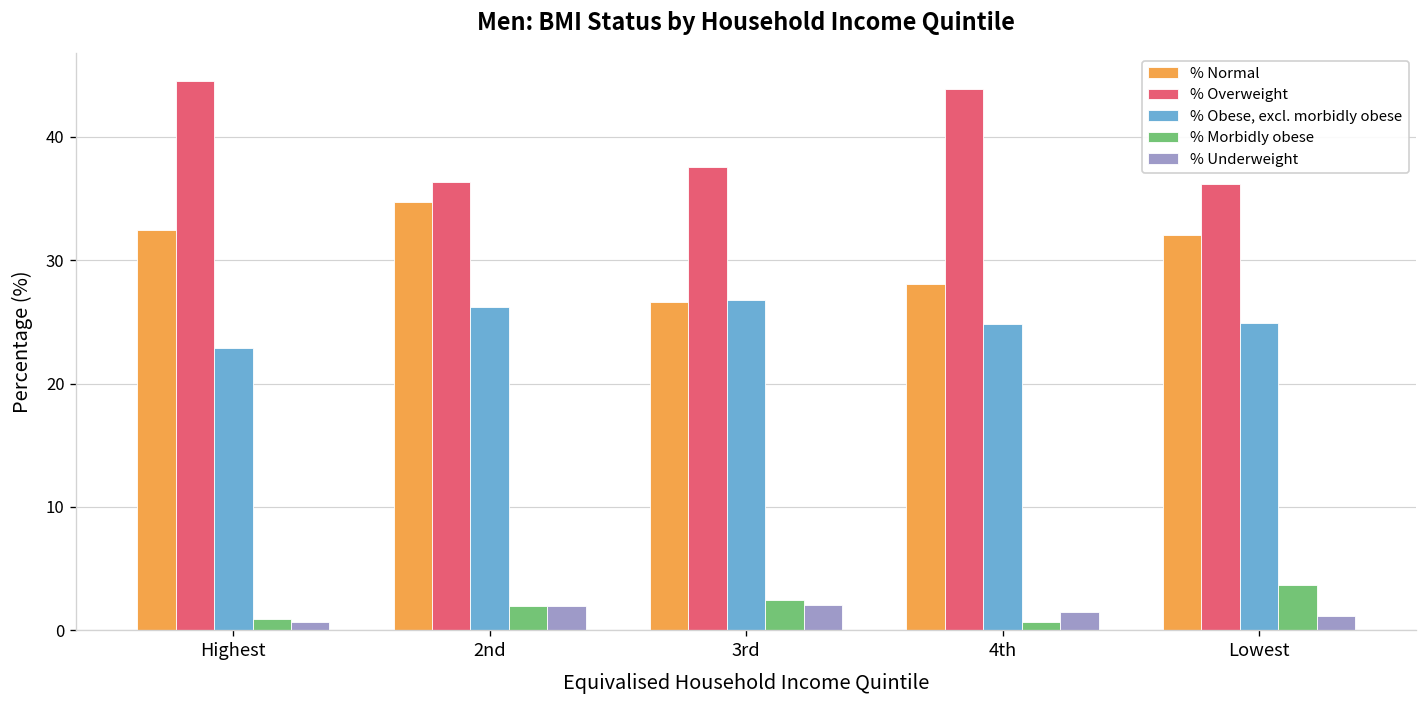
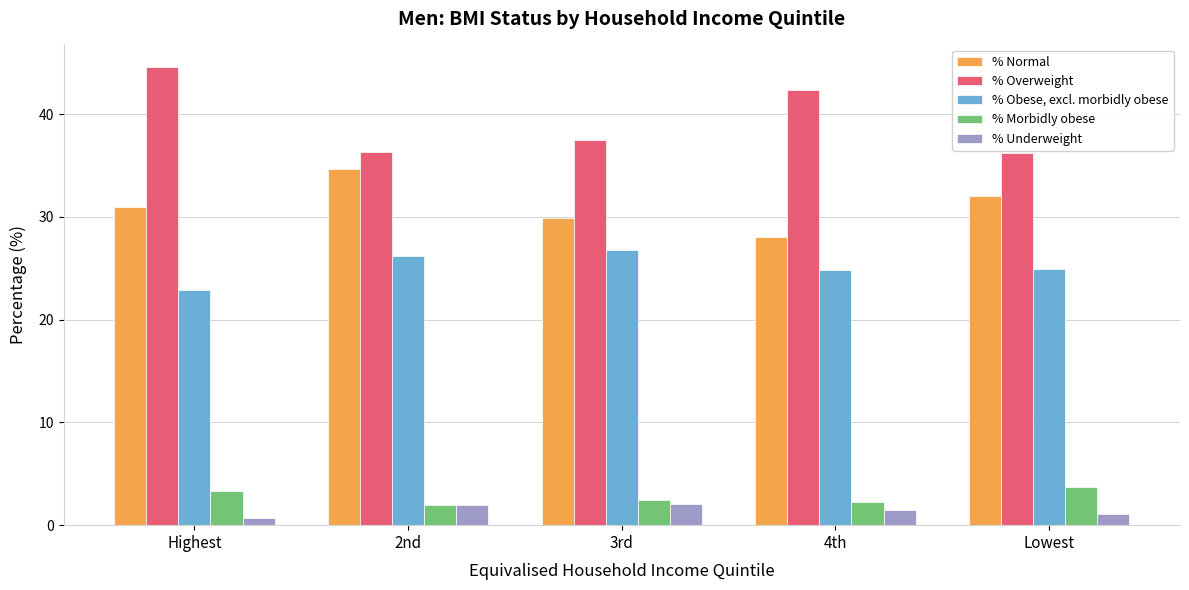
  {
    "% Normal": {
-     "Highest": 32.4,
+     "Highest": 30.9,
      "2nd": 34.7,
-     "3rd": 26.6,
+     "3rd": 29.8,
      "4th": 28.1,
      "Lowest": 32.0
    },
    "% Overweight": {
      "Highest": 44.5,
      "2nd": 36.3,
      "3rd": 37.5,
-     "4th": 43.9,
+     "4th": 42.4,
      "Lowest": 36.2
    },
    "% Morbidly obese": {
-     "Highest": 0.9,
+     "Highest": 3.3,
      "2nd": 2.0,
      "3rd": 2.5,
-     "4th": 0.7,
+     "4th": 2.2,
      "Lowest": 3.7
    }
  }
